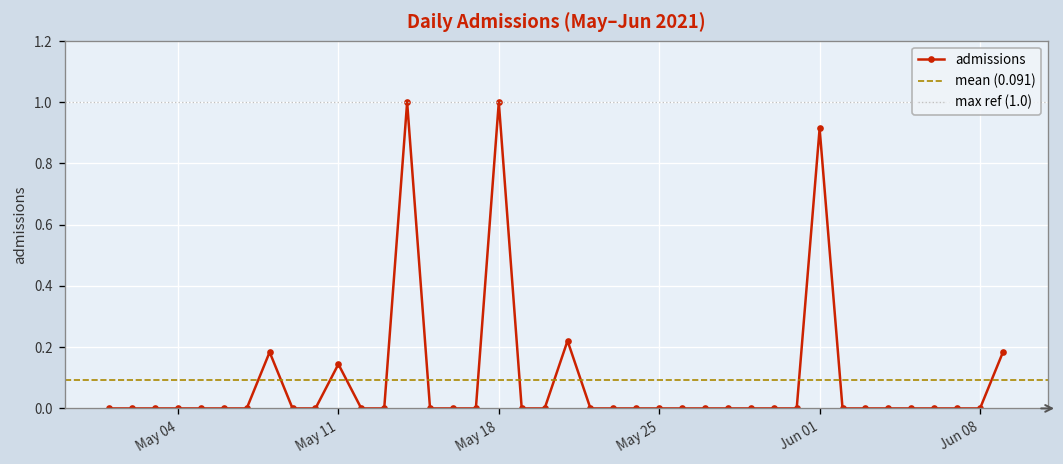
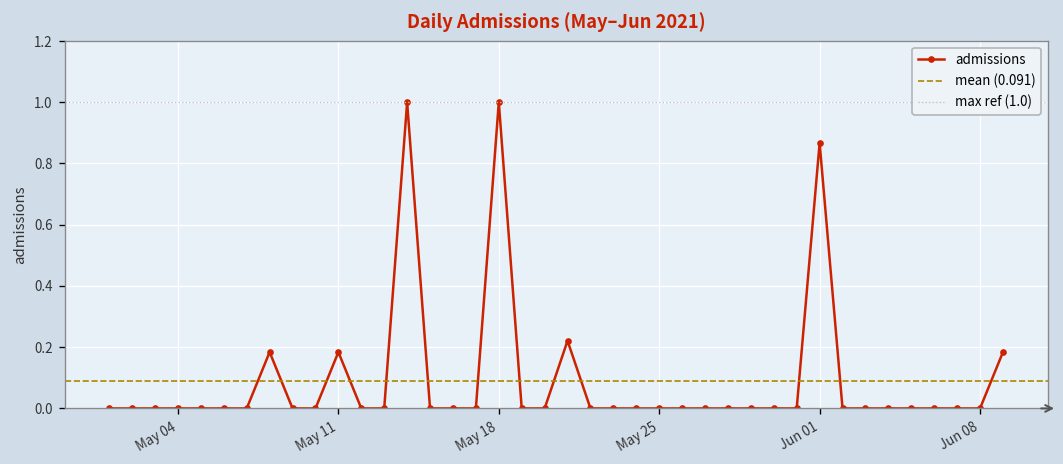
  {
    "May 04": 0.00,
-   "May 11": 0.14,
+   "May 11": 0.18,
    "May 18": 1.00,
    "May 25": 0.00,
-   "Jun 01": 0.91,
+   "Jun 01": 0.87,
    "Jun 08": 0.00
  }
